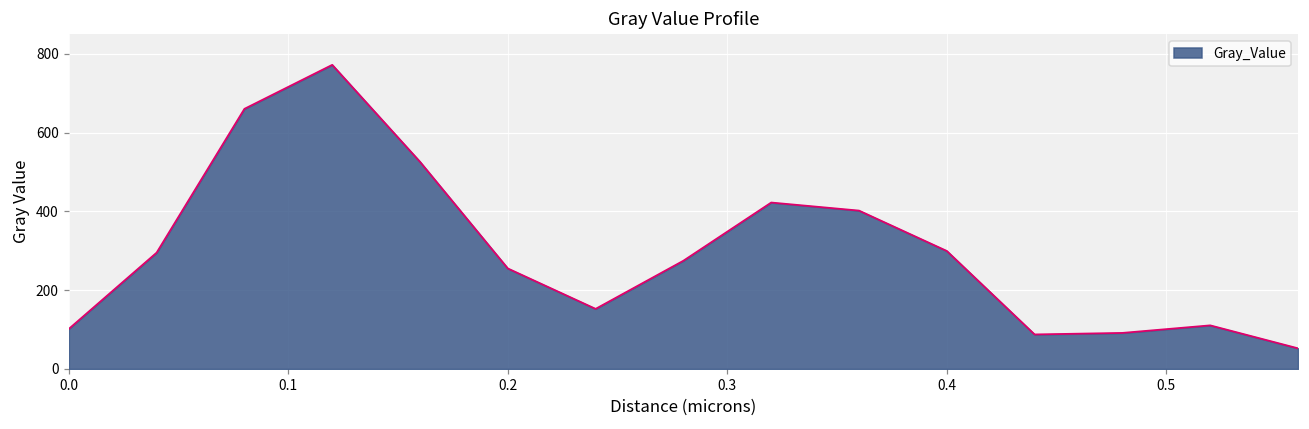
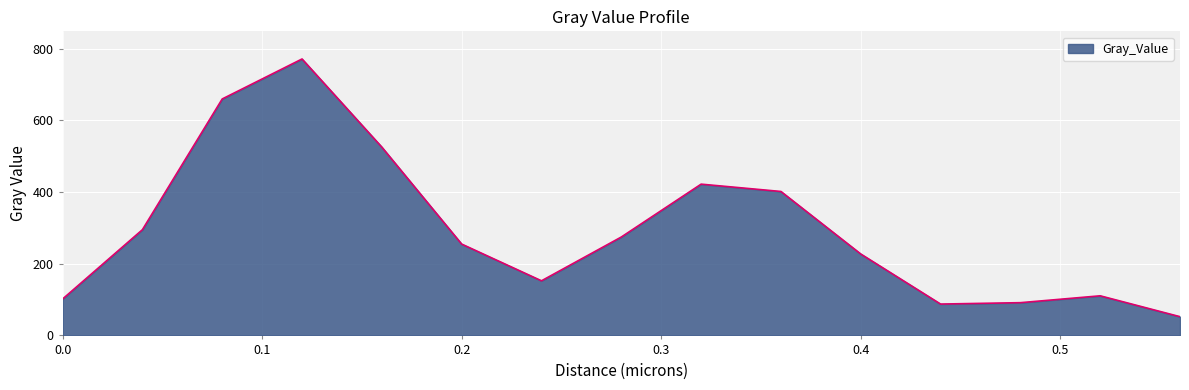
  {
    "0.0": 100,
    "0.2": 250,
-   "0.4": 300
+   "0.4": 230
  }
